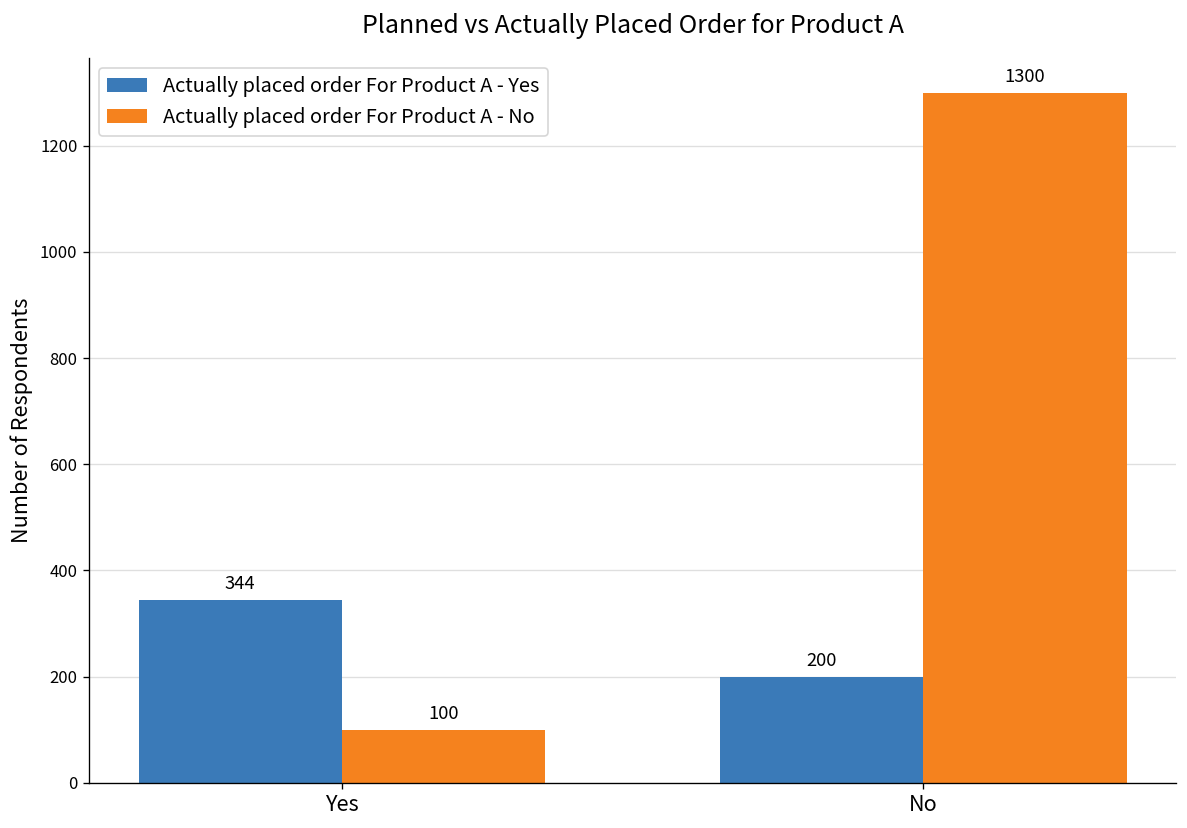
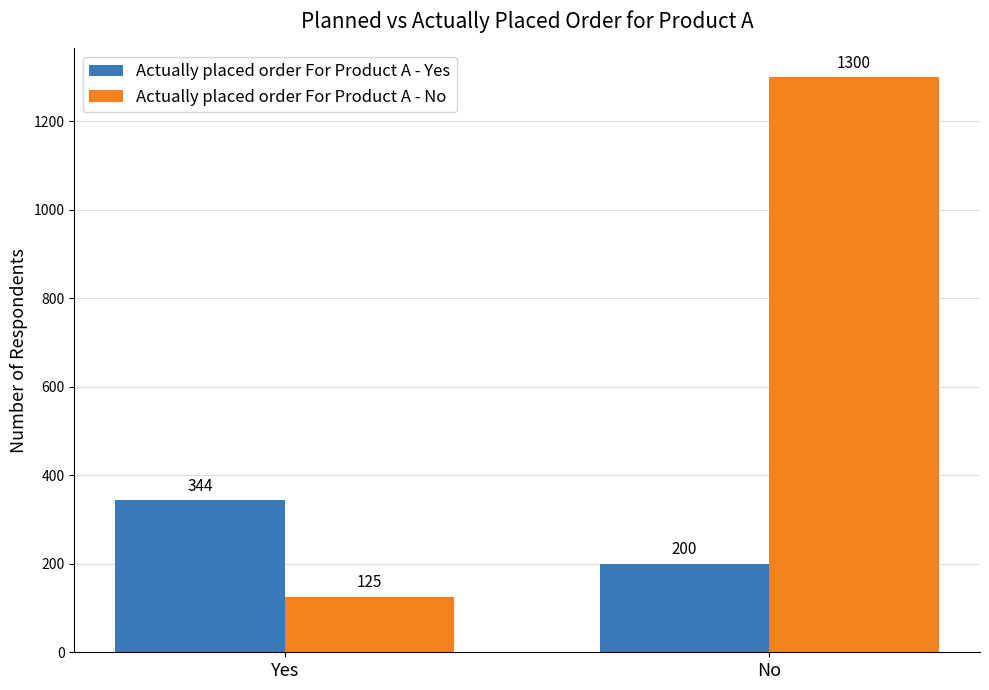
  {
    "Actually placed order For Product A - Yes": {
      "Yes": 344,
      "No": 200
    },
    "Actually placed order For Product A - No": {
-     "Yes": 100,
+     "Yes": 125,
      "No": 1300
    }
  }
